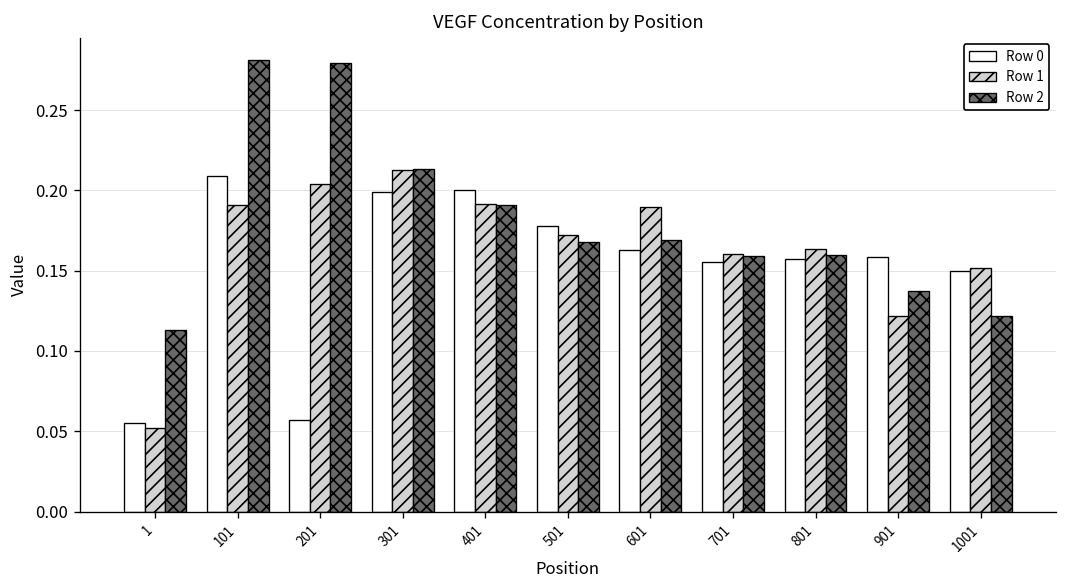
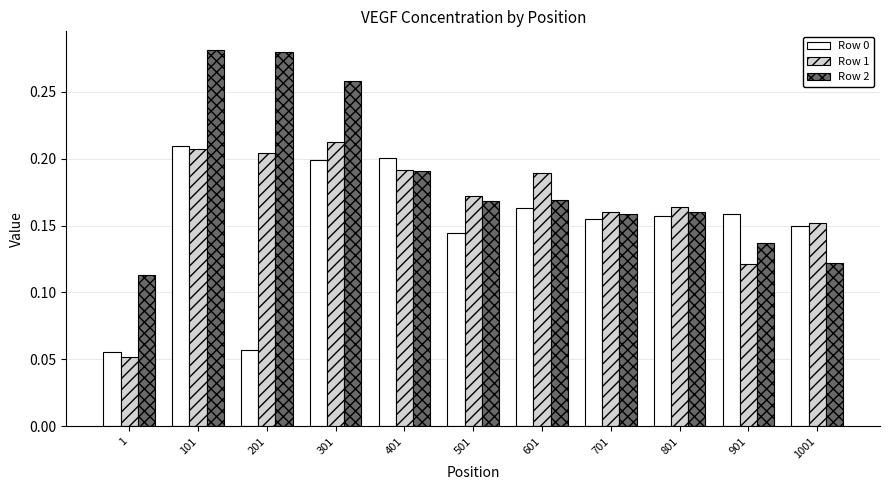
  {
    "Row 0": {
      "1": 0.055,
      "101": 0.209,
      "201": 0.057,
      "301": 0.199,
      "401": 0.200,
-     "501": 0.178,
+     "501": 0.144,
      "601": 0.163,
      "701": 0.155,
      "801": 0.157,
      "901": 0.159,
      "1001": 0.150
    },
    "Row 1": {
      "1": 0.052,
-     "101": 0.191,
+     "101": 0.207,
      "201": 0.204,
      "301": 0.212,
      "401": 0.191,
      "501": 0.172,
      "601": 0.190,
      "701": 0.160,
      "801": 0.164,
      "901": 0.122,
      "1001": 0.152
    },
    "Row 2": {
      "1": 0.113,
      "101": 0.281,
      "201": 0.279,
-     "301": 0.213,
+     "301": 0.258,
      "401": 0.191,
      "501": 0.168,
      "601": 0.169,
      "701": 0.159,
      "801": 0.160,
      "901": 0.137,
      "1001": 0.122
    }
  }
